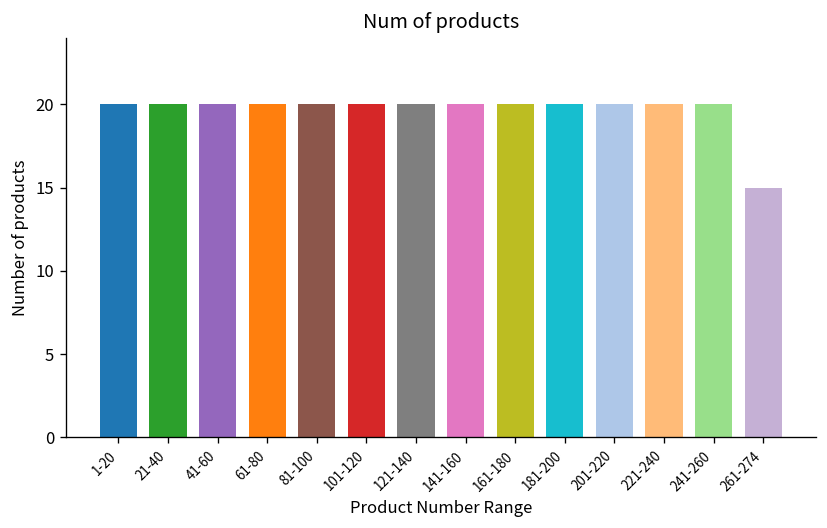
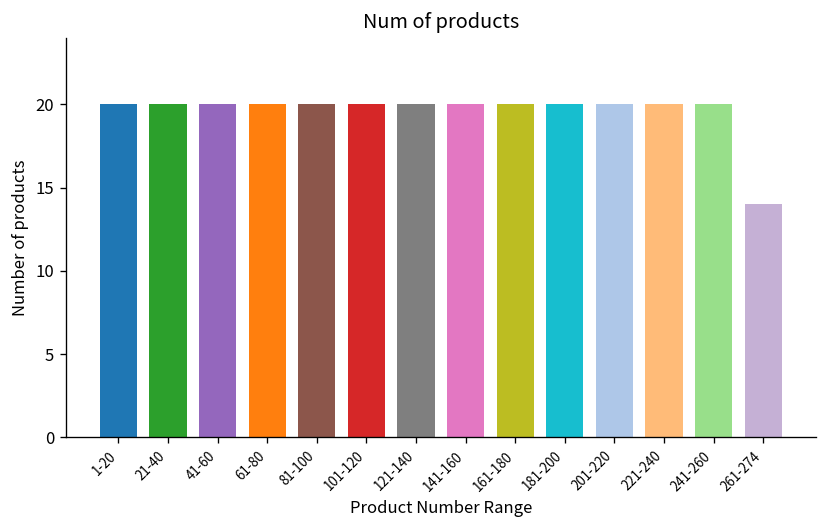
  {
    "1-20": 20,
    "21-40": 20,
    "41-60": 20,
    "61-80": 20,
    "81-100": 20,
    "101-120": 20,
    "121-140": 20,
    "141-160": 20,
    "161-180": 20,
    "181-200": 20,
    "201-220": 20,
    "221-240": 20,
    "241-260": 20,
-   "261-274": 15
+   "261-274": 14
  }
